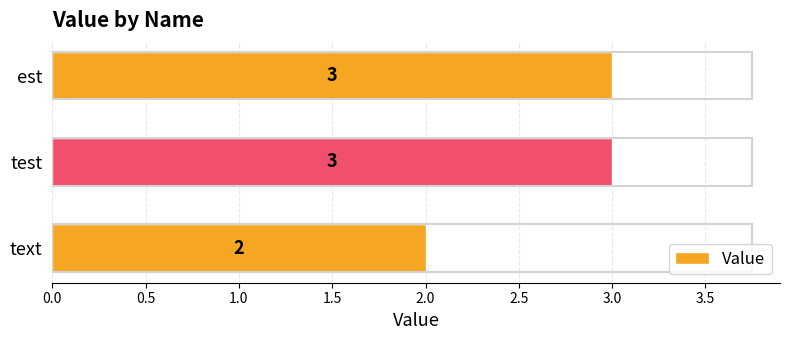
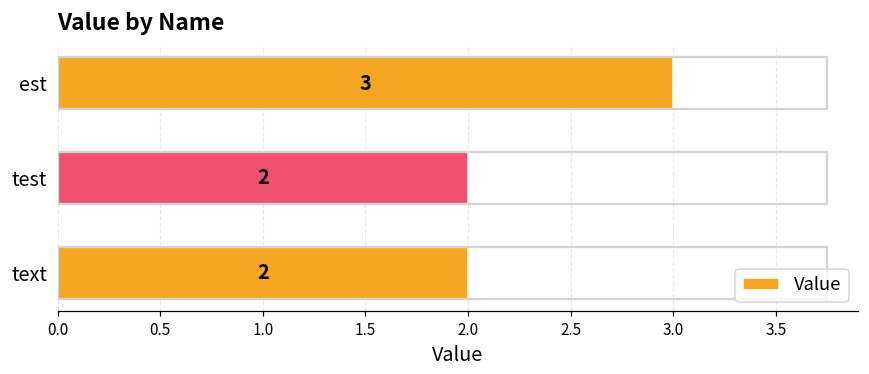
  {
    "est": 3,
-   "test": 3,
+   "test": 2,
    "text": 2
  }
